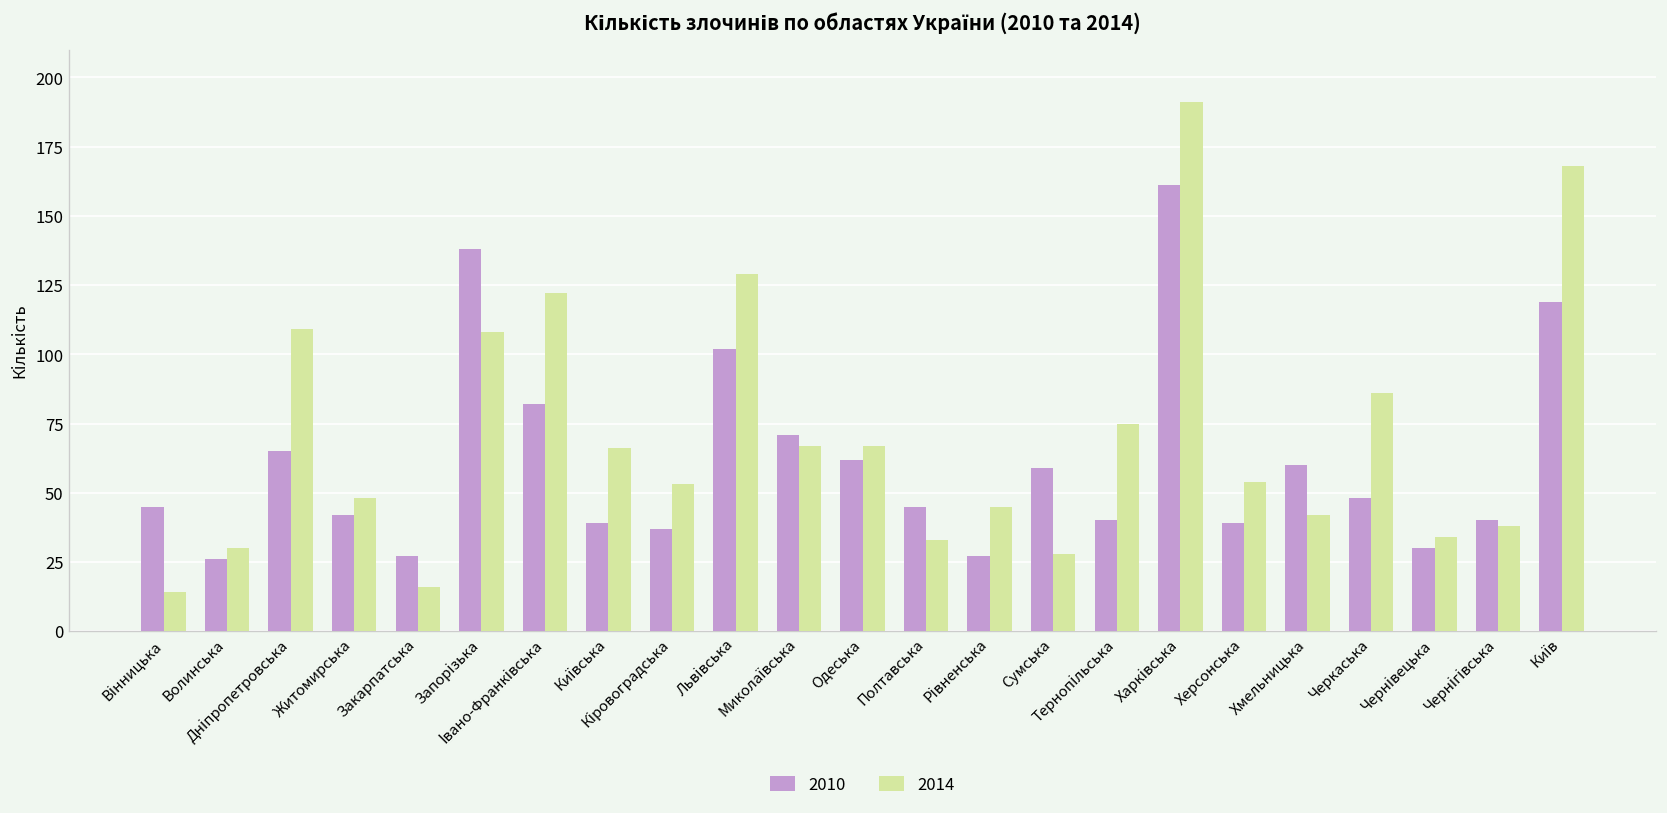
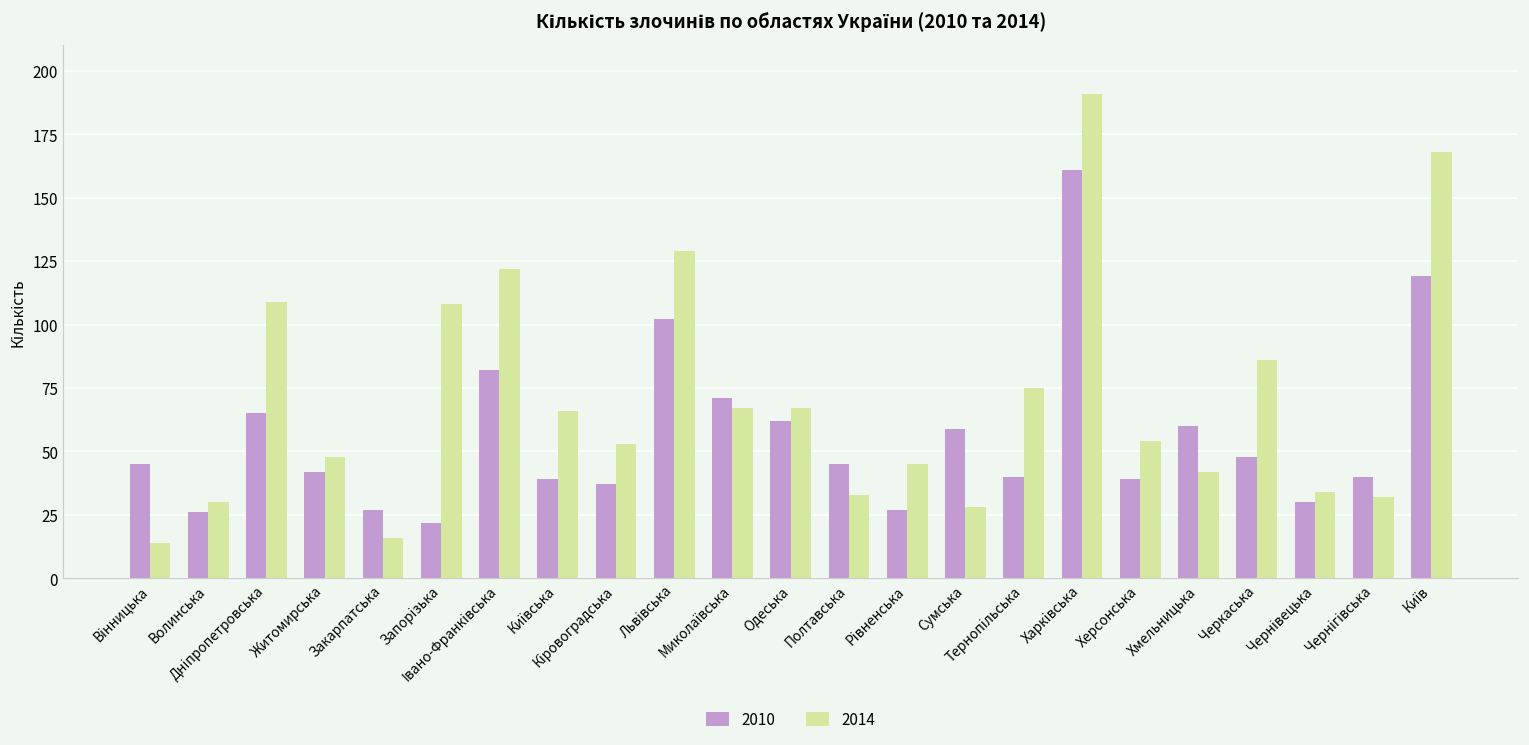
  {
    "2010": {
      "Вінницька": 45,
      "Волинська": 26,
      "Дніпропетровська": 65,
      "Житомирська": 42,
      "Закарпатська": 27,
-     "Запорізька": 138,
+     "Запорізька": 22,
      "Івано-Франківська": 82,
      "Київська": 39,
      "Кіровоградська": 37,
      "Львівська": 102,
      "Миколаївська": 71,
      "Одеська": 62,
      "Полтавська": 45,
      "Рівненська": 27,
      "Сумська": 59,
      "Тернопільська": 40,
      "Харківська": 161,
      "Херсонська": 39,
      "Хмельницька": 60,
      "Черкаська": 48,
      "Чернівецька": 30,
      "Чернігівська": 40,
      "Київ": 119
    },
    "2014": {
      "Вінницька": 14,
      "Волинська": 30,
      "Дніпропетровська": 109,
      "Житомирська": 48,
      "Закарпатська": 16,
      "Запорізька": 108,
      "Івано-Франківська": 122,
      "Київська": 66,
      "Кіровоградська": 53,
      "Львівська": 129,
      "Миколаївська": 67,
      "Одеська": 67,
      "Полтавська": 33,
      "Рівненська": 45,
      "Сумська": 28,
      "Тернопільська": 75,
      "Харківська": 191,
      "Херсонська": 54,
      "Хмельницька": 42,
      "Черкаська": 86,
      "Чернівецька": 34,
-     "Чернігівська": 38,
+     "Чернігівська": 32,
      "Київ": 168
    }
  }
